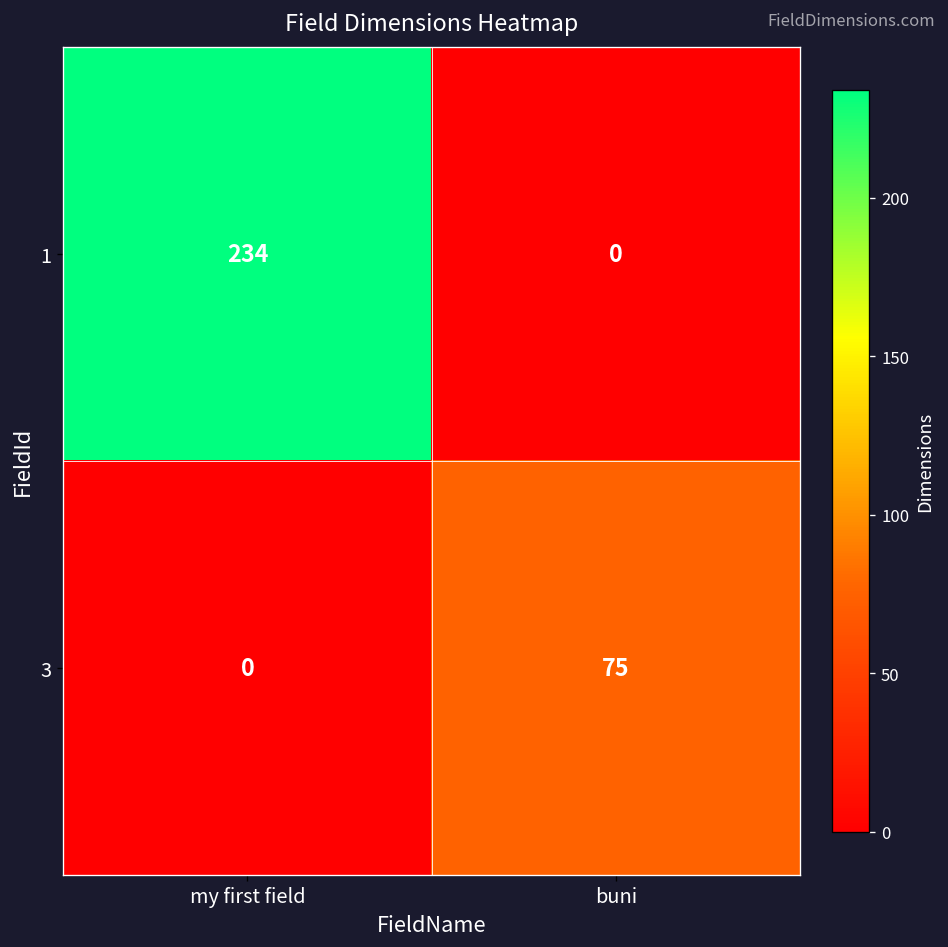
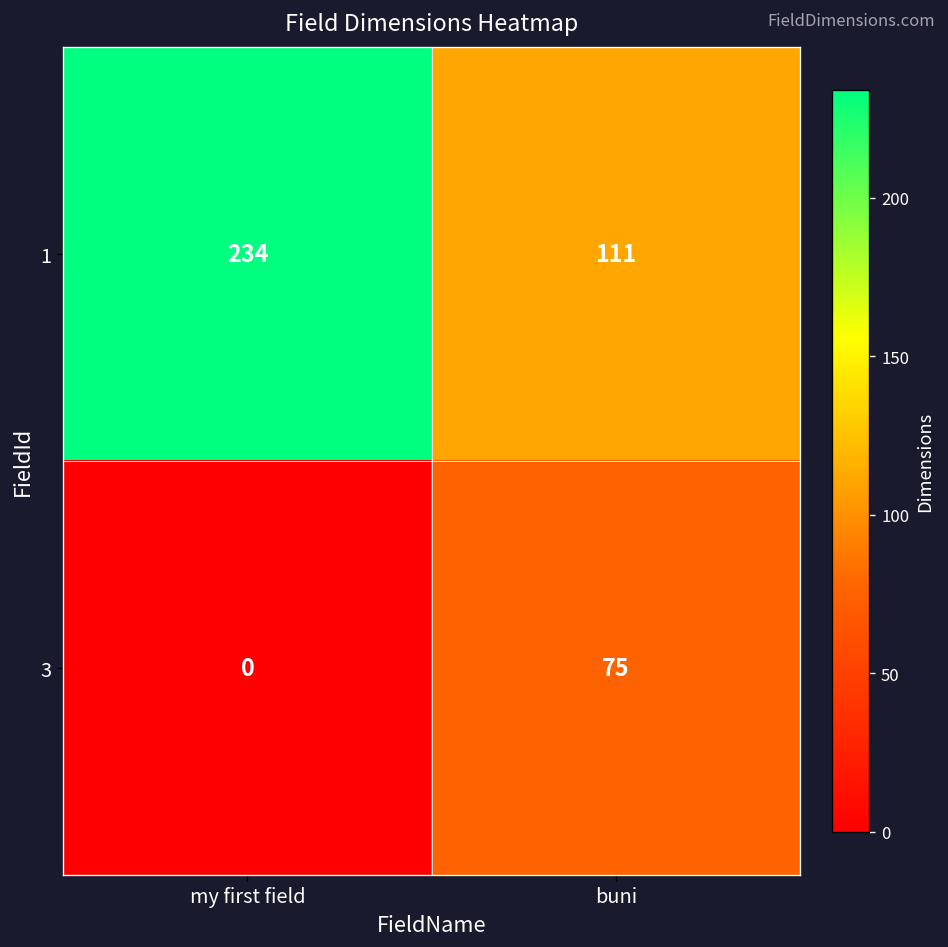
  {
    "1": {
      "my first field": 234,
-     "buni": 0
+     "buni": 111
    },
    "3": {
      "my first field": 0,
      "buni": 75
    }
  }
